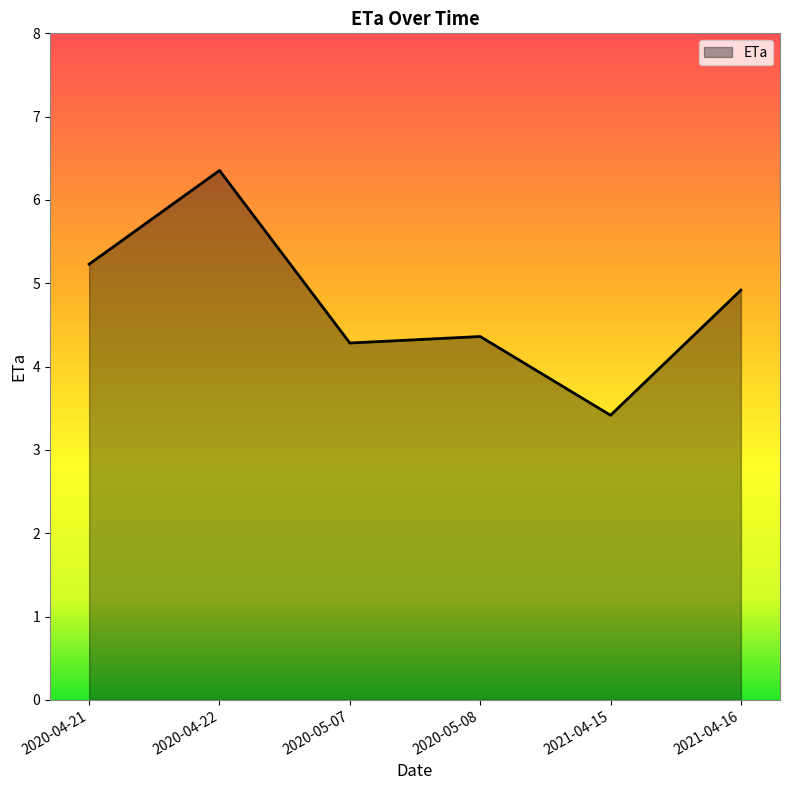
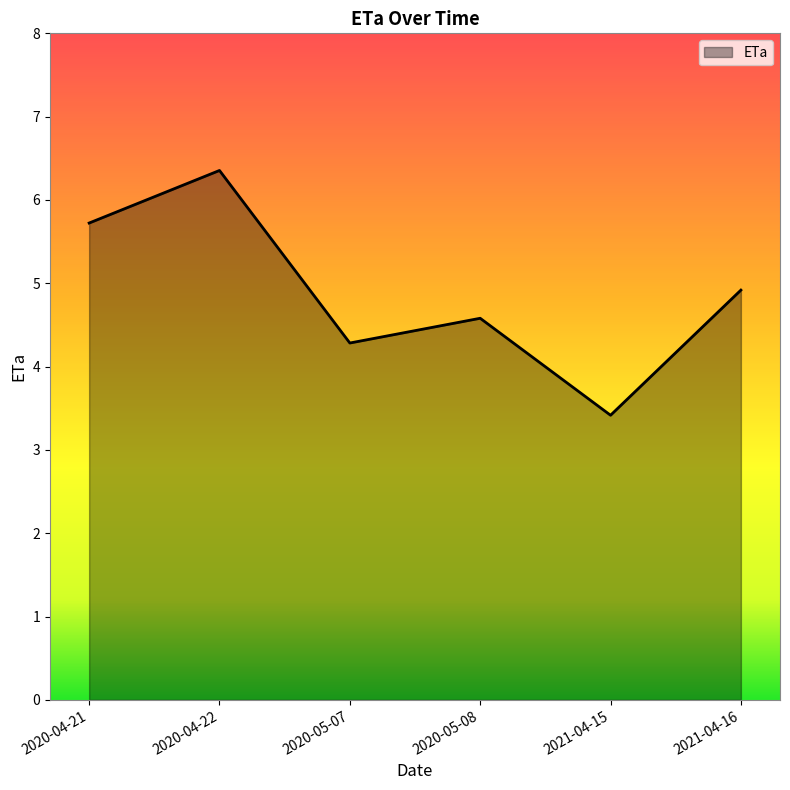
  {
-   "2020-04-21": 5.2,
+   "2020-04-21": 5.7,
    "2020-04-22": 6.4,
    "2020-05-07": 4.3,
-   "2020-05-08": 4.4,
+   "2020-05-08": 4.6,
    "2021-04-15": 3.4,
    "2021-04-16": 4.9
  }
